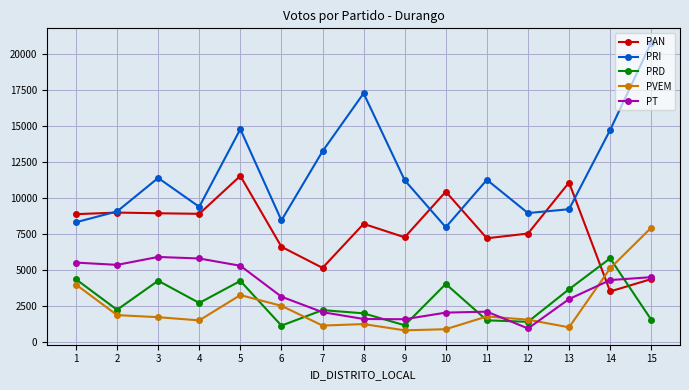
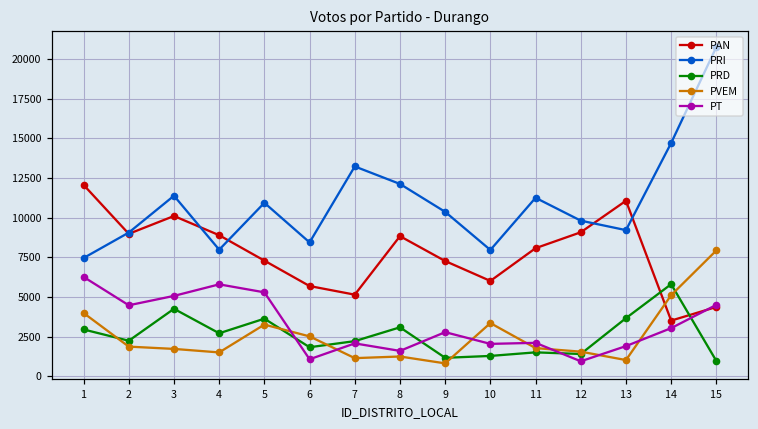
  {
    "PAN": {
-     "1": 8900,
-     "3": 8900,
+     "1": 12100,
+     "3": 10100,
      "4": 8900,
-     "5": 11500,
-     "6": 6600,
+     "5": 7300,
+     "6": 5700,
      "7": 5100,
-     "8": 8200,
+     "8": 8800,
      "9": 7300,
-     "10": 10400,
-     "11": 7200,
-     "12": 7500,
+     "10": 6000,
+     "11": 8100,
+     "12": 9100,
      "13": 11100,
      "14": 3500
    },
    "PRI": {
-     "1": 8300,
+     "1": 7500,
      "3": 11400,
-     "4": 9400,
-     "5": 14800,
+     "4": 8000,
+     "5": 10900,
      "6": 8400,
      "7": 13200,
-     "8": 17200,
-     "9": 11200,
+     "8": 12100,
+     "9": 10400,
      "10": 8000,
      "11": 11200,
-     "12": 8900,
+     "12": 9800,
      "13": 9200,
      "14": 14700
    },
    "PRD": {
-     "1": 4400,
+     "1": 3000,
      "2": 2200,
      "3": 4300,
      "4": 2700,
-     "5": 4200,
-     "6": 1100,
-     "8": 2000,
+     "5": 3600,
+     "6": 1800,
+     "8": 3100,
      "9": 1200,
-     "10": 4000,
+     "10": 1300,
      "11": 1500,
      "13": 3700,
      "14": 5800,
-     "15": 1600
+     "15": 1000
    },
    "PVEM": {
      "1": 4000,
      "2": 1900,
      "3": 1700,
      "4": 1500,
      "5": 3300,
      "6": 2500,
      "7": 1100,
      "8": 1300,
      "9": 800,
-     "10": 900,
+     "10": 3400,
      "11": 1800,
      "13": 1000,
      "14": 5100,
      "15": 7900
    },
    "PT": {
-     "1": 5500,
-     "2": 5400,
-     "3": 5900,
+     "1": 6300,
+     "2": 4500,
+     "3": 5100,
      "4": 5800,
      "5": 5300,
-     "6": 3200,
+     "6": 1100,
      "8": 1600,
-     "9": 1600,
+     "9": 2800,
      "10": 2000,
      "11": 2100,
      "12": 1000,
-     "13": 3000,
-     "14": 4300
+     "13": 1900,
+     "14": 3000
    }
  }
